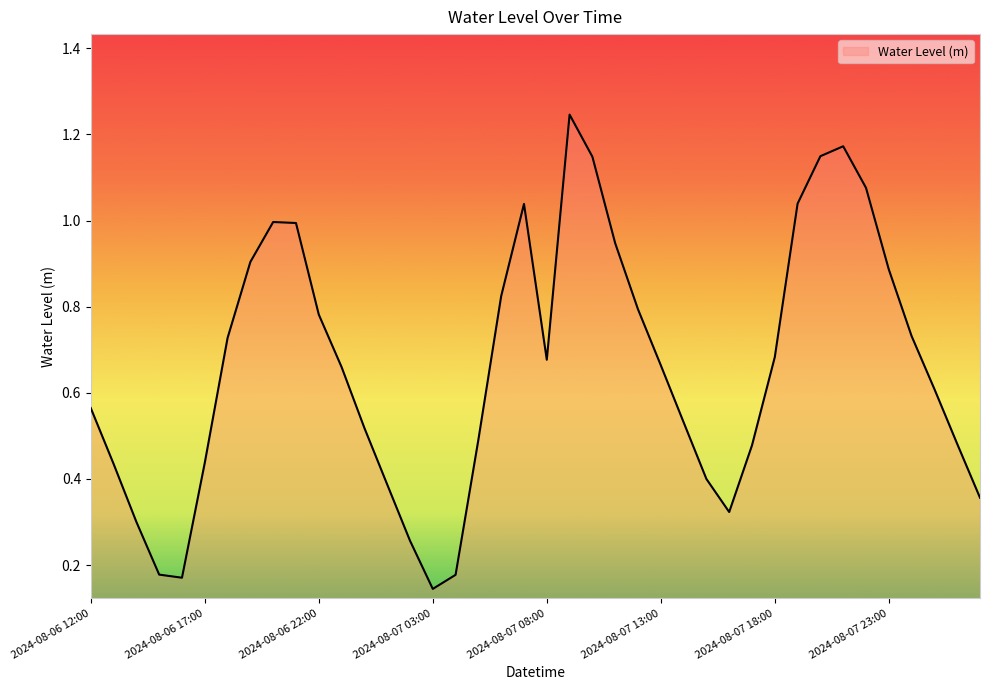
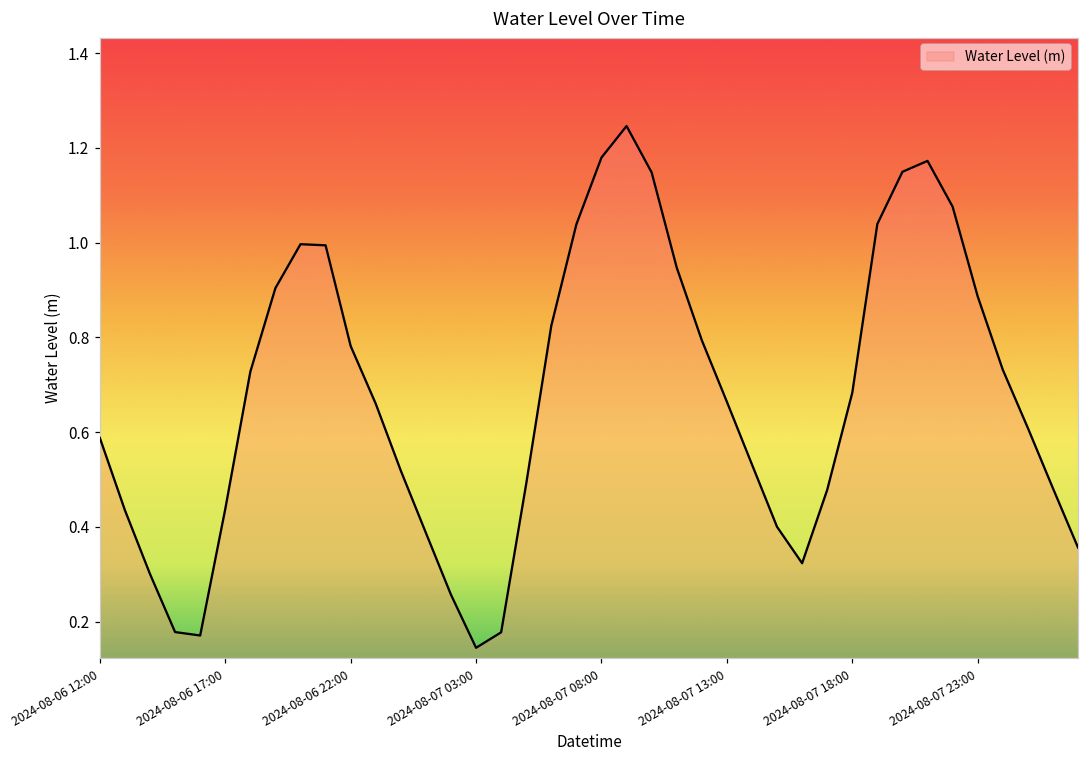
  {
-   "2024-08-06 12:00": 0.56,
+   "2024-08-06 12:00": 0.59,
    "2024-08-06 17:00": 0.44,
    "2024-08-06 22:00": 0.78,
    "2024-08-07 03:00": 0.14,
-   "2024-08-07 08:00": 0.68,
+   "2024-08-07 08:00": 1.18,
    "2024-08-07 13:00": 0.66,
    "2024-08-07 18:00": 0.68,
    "2024-08-07 23:00": 0.89
  }
